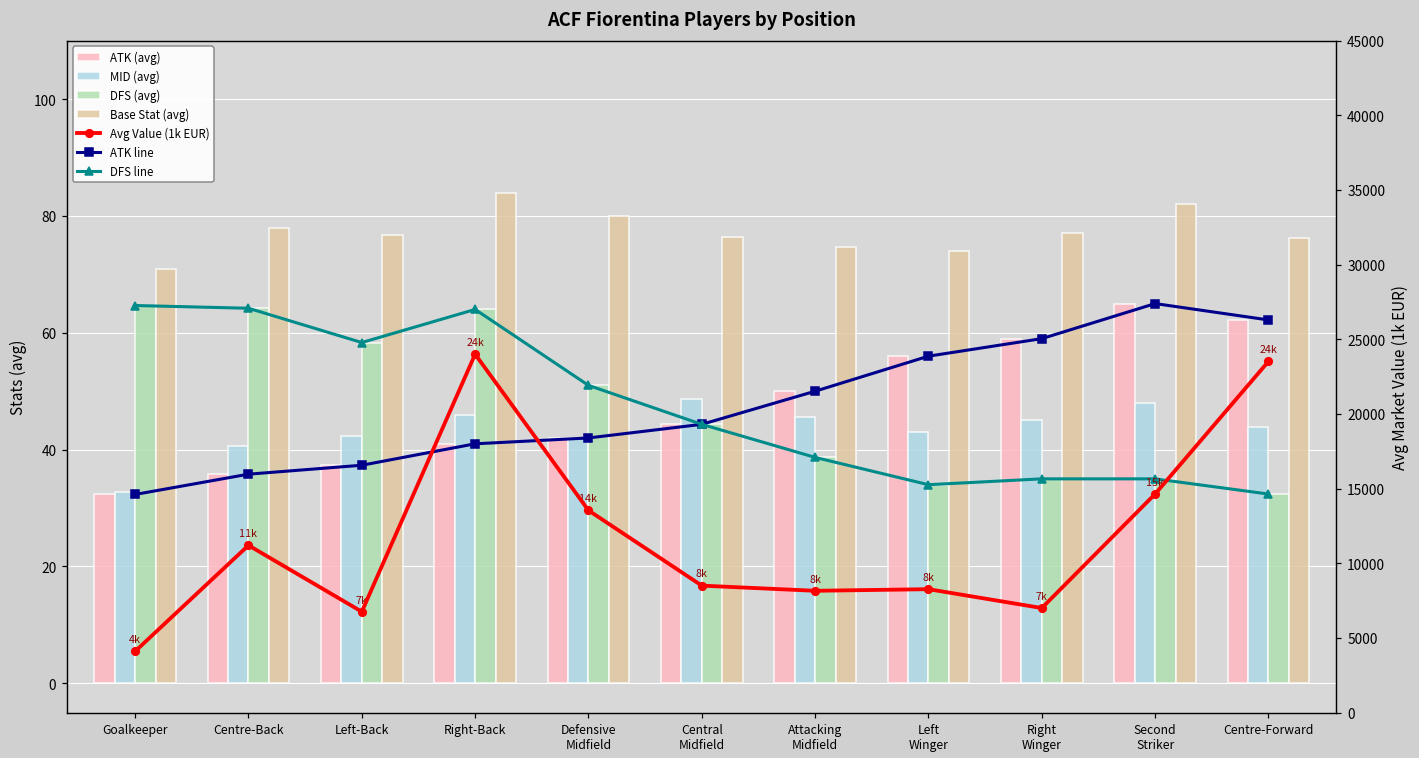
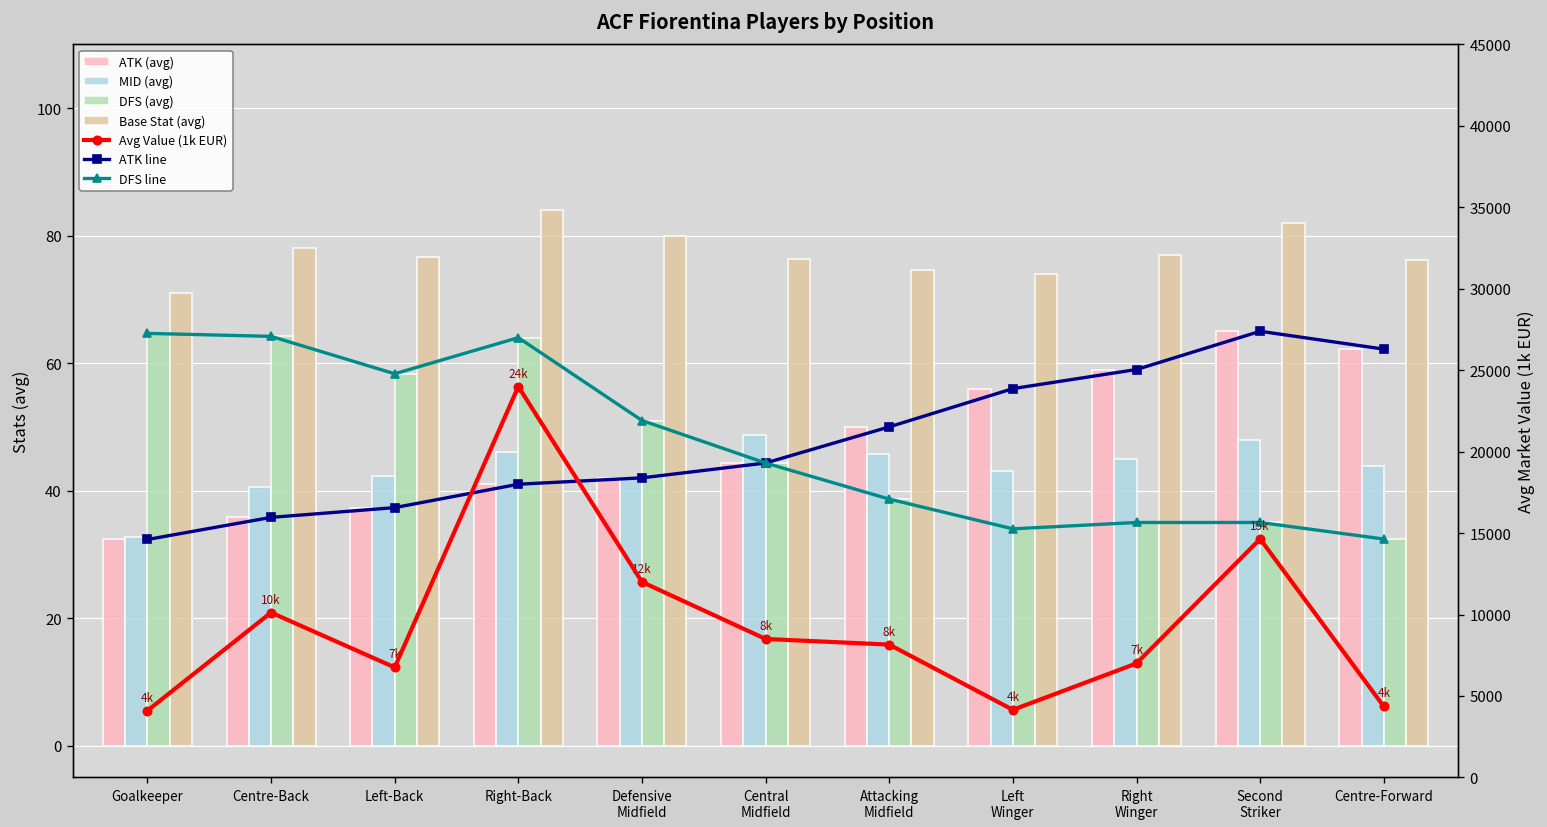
  {
    "Avg Value (1k EUR)": {
      "Goalkeeper": "4k",
-     "Centre-Back": "11k",
+     "Centre-Back": "10k",
      "Left-Back": "7k",
      "Right-Back": "24k",
-     "Defensive Midfield": "14k",
+     "Defensive Midfield": "12k",
      "Central Midfield": "8k",
      "Attacking Midfield": "8k",
-     "Left Winger": "8k",
+     "Left Winger": "4k",
      "Right Winger": "7k",
-     "Centre-Forward": "24k"
+     "Centre-Forward": "4k"
    }
  }
